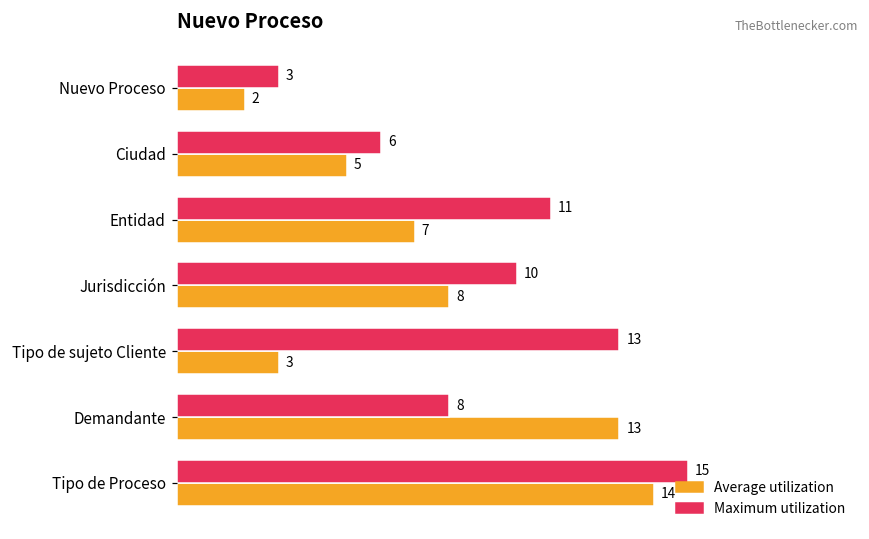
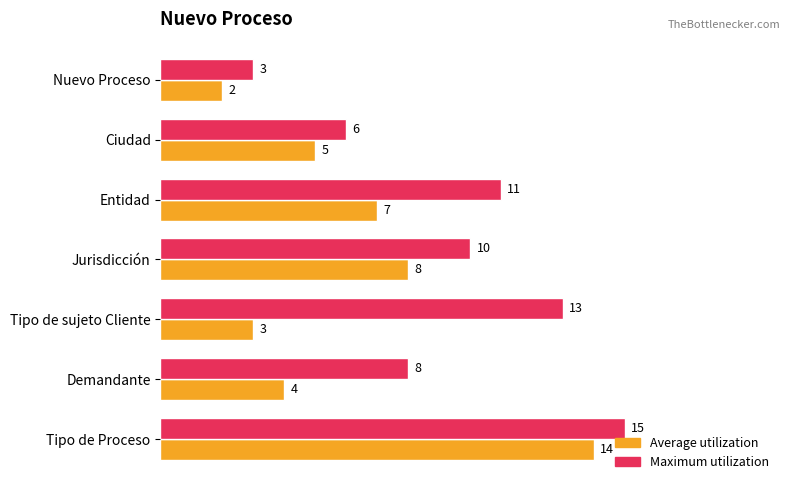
  {
    "Average utilization": {
      "Nuevo Proceso": 2,
      "Ciudad": 5,
      "Entidad": 7,
      "Jurisdicción": 8,
      "Tipo de sujeto Cliente": 3,
-     "Demandante": 13,
+     "Demandante": 4,
      "Tipo de Proceso": 14
    },
    "Maximum utilization": {
      "Nuevo Proceso": 3,
      "Ciudad": 6,
      "Entidad": 11,
      "Jurisdicción": 10,
      "Tipo de sujeto Cliente": 13,
      "Demandante": 8,
      "Tipo de Proceso": 15
    }
  }
